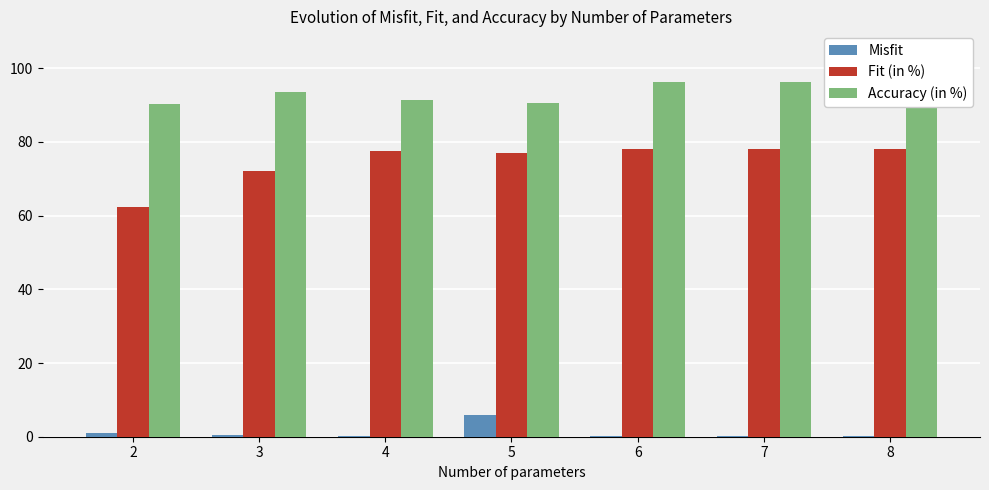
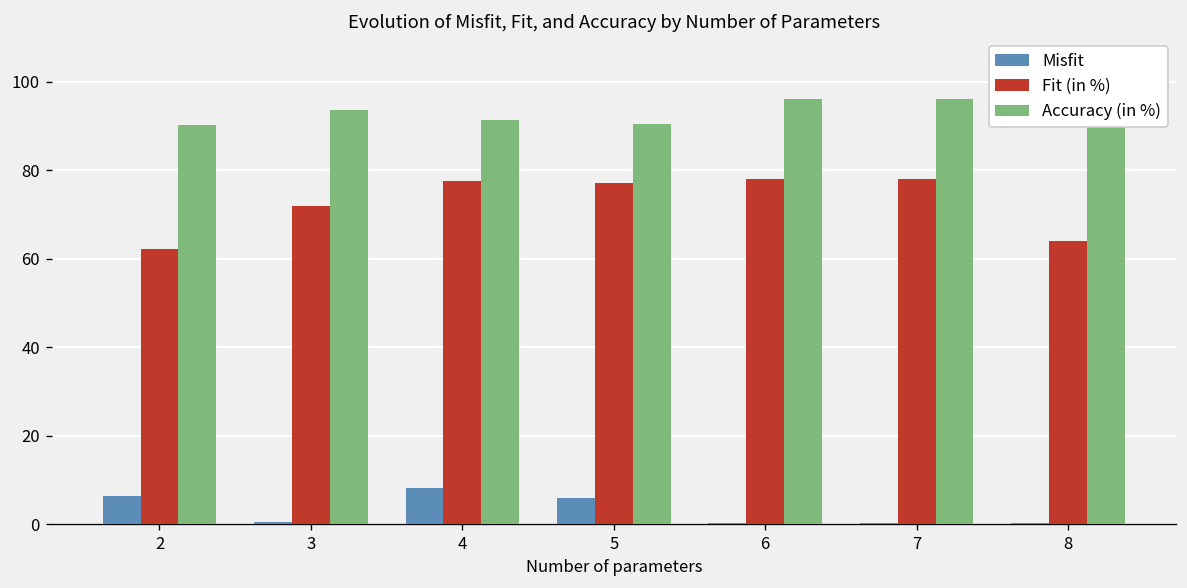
  {
    "Misfit": {
-     "2": 1,
-     "4": 0,
+     "2": 6,
+     "4": 8,
      "5": 6
    },
    "Fit (in %)": {
      "2": 62,
      "3": 72,
      "4": 78,
      "5": 77,
      "6": 78,
      "7": 78,
-     "8": 78
+     "8": 64
    },
    "Accuracy (in %)": {
      "2": 90,
      "3": 94,
      "4": 91,
      "5": 90,
      "6": 96,
      "7": 96
    }
  }
